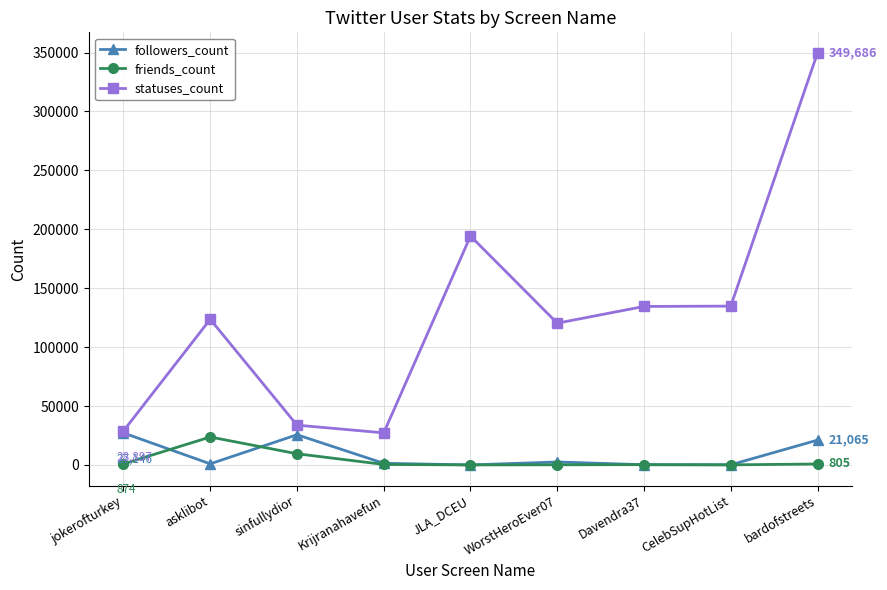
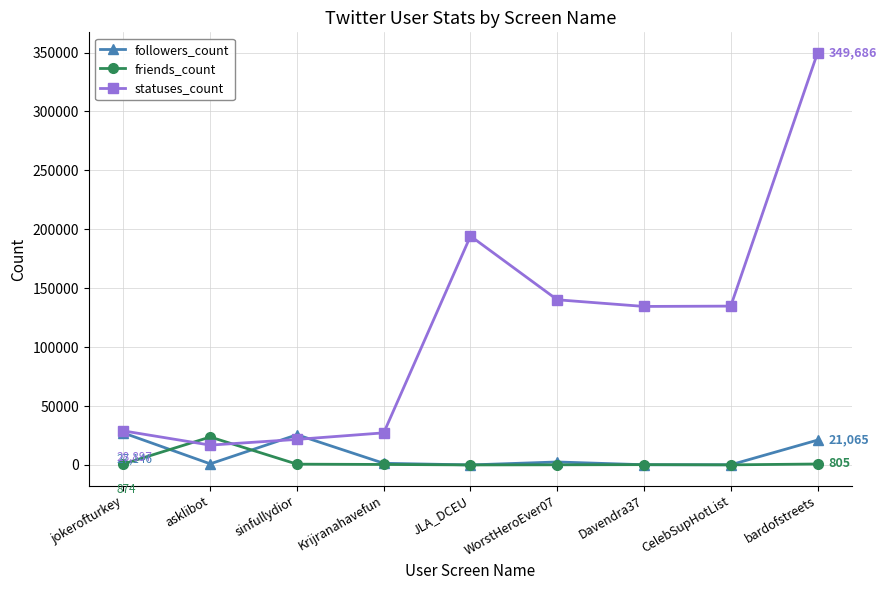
  {
    "followers_count": {
      "bardofstreets": "21,065"
    },
    "friends_count": {
      "asklibot": "24000",
-     "sinfullydior": "9000",
+     "sinfullydior": "1000",
      "WorstHeroEver07": "0"
    },
    "statuses_count": {
-     "asklibot": "124000",
-     "sinfullydior": "34000",
+     "asklibot": "17000",
+     "sinfullydior": "22000",
      "Krijranahavefun": "27000",
      "JLA_DCEU": "194000",
-     "WorstHeroEver07": "120000",
+     "WorstHeroEver07": "140000",
      "Davendra37": "135000",
      "CelebSupHotList": "135000"
    }
  }
